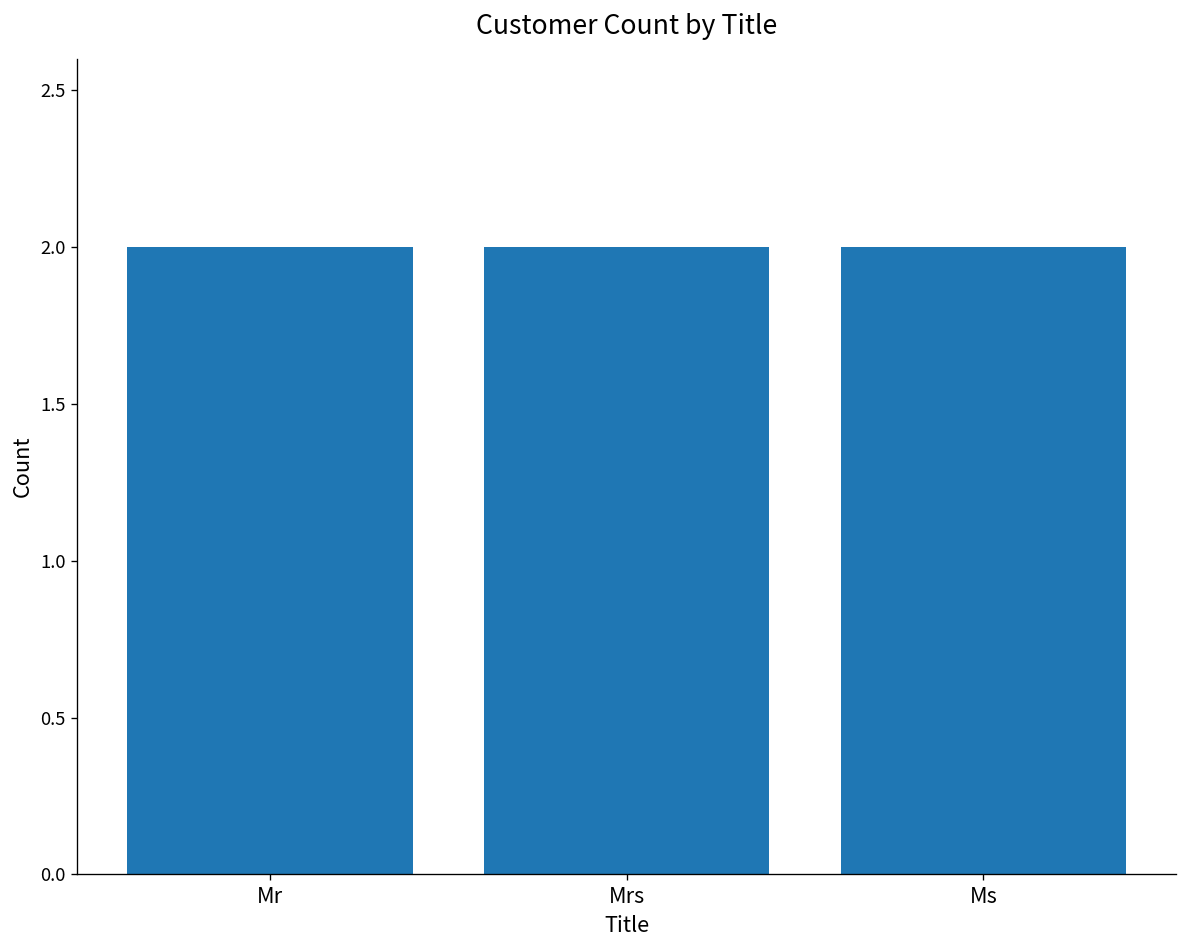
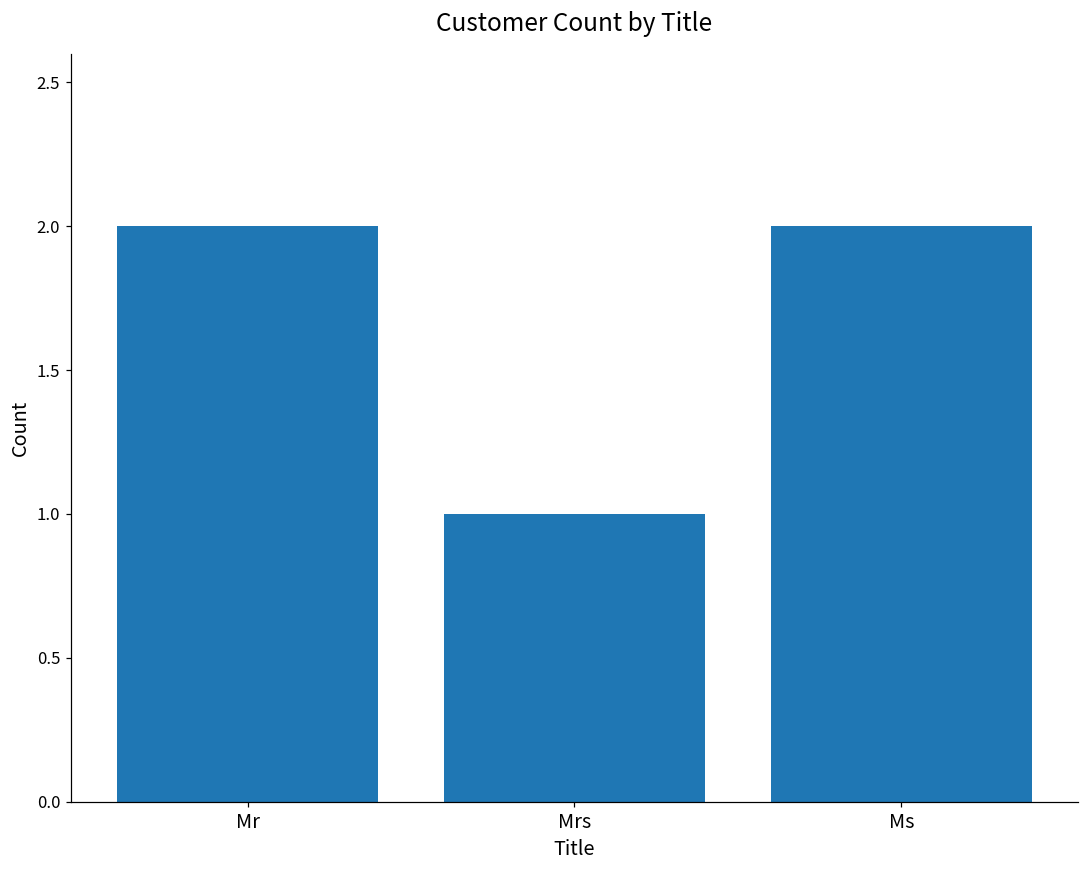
  {
    "Mr": 2,
-   "Mrs": 2,
+   "Mrs": 1,
    "Ms": 2
  }
